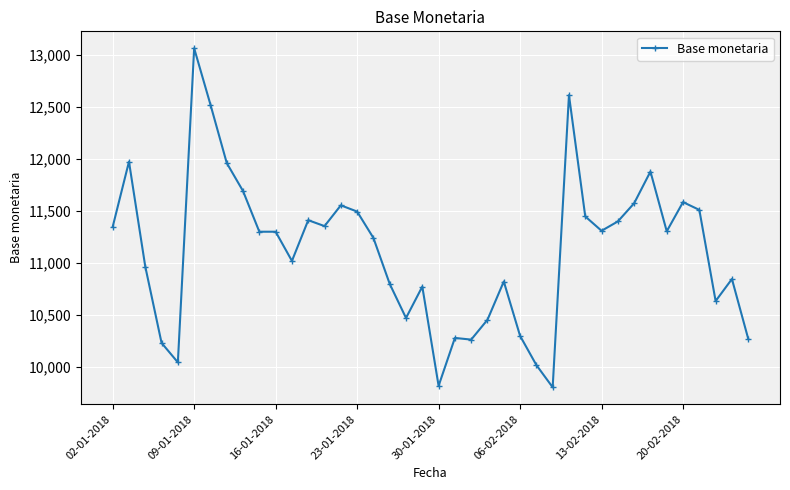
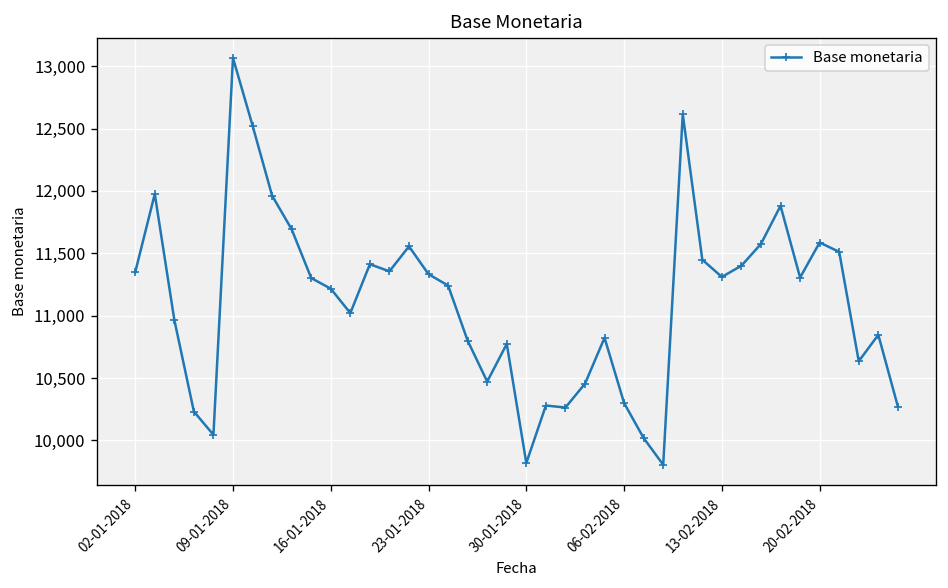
  {
    "02-01-2018": "11,350",
    "09-01-2018": "13,070",
-   "16-01-2018": "11,300",
-   "23-01-2018": "11,500",
+   "16-01-2018": "11,220",
+   "23-01-2018": "11,330",
    "30-01-2018": "9,820",
    "06-02-2018": "10,300",
    "13-02-2018": "11,310",
    "20-02-2018": "11,590"
  }
